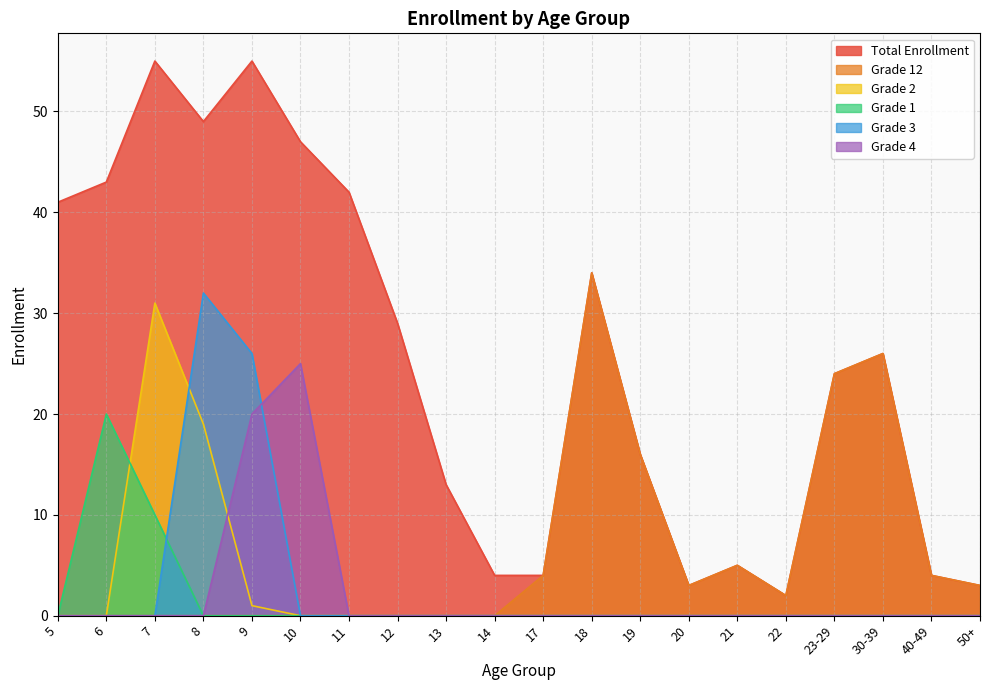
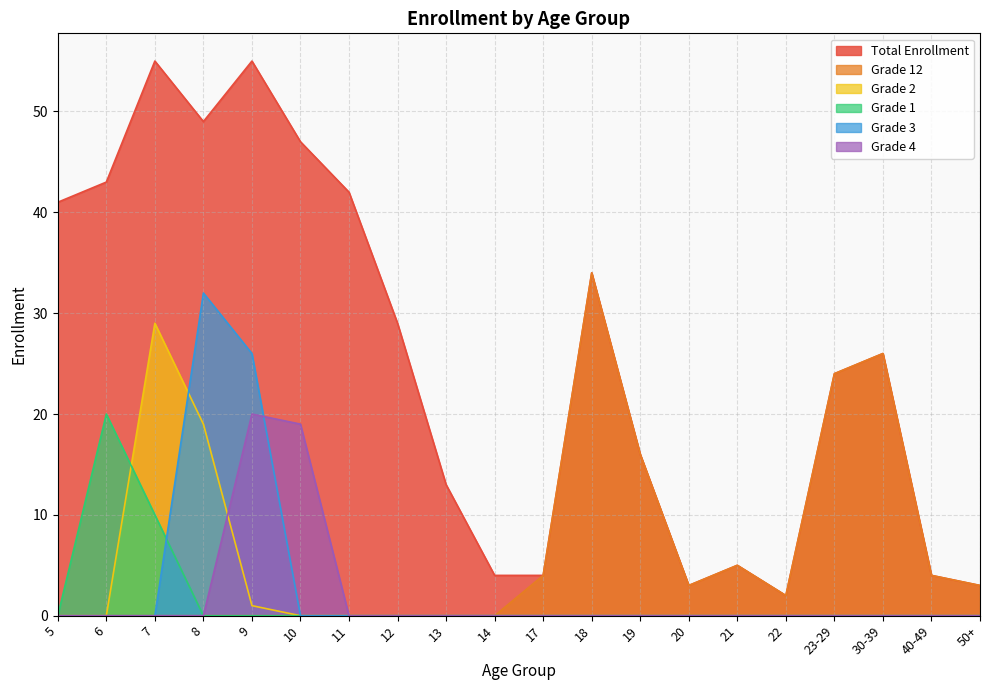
  {
    "Grade 2": {
-     "7": 31,
+     "7": 29,
      "8": 19,
      "9": 1
    },
    "Grade 1": {
      "6": 20,
      "7": 10
    },
    "Grade 3": {
      "8": 32,
      "9": 26
    },
    "Grade 4": {
      "9": 20,
-     "10": 25
+     "10": 19
    }
  }
